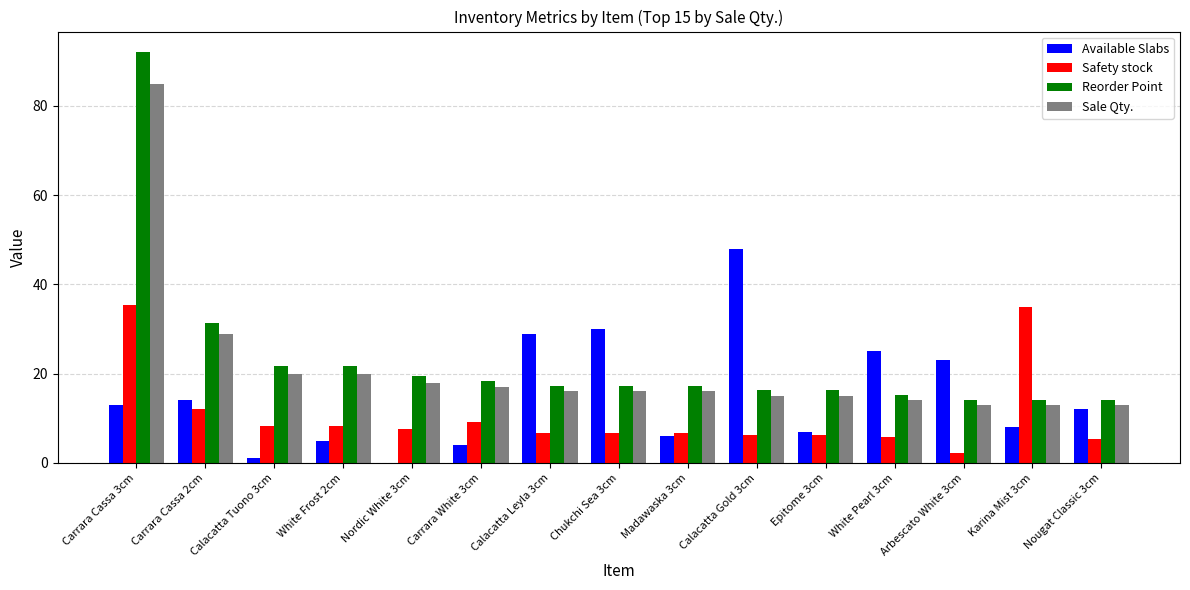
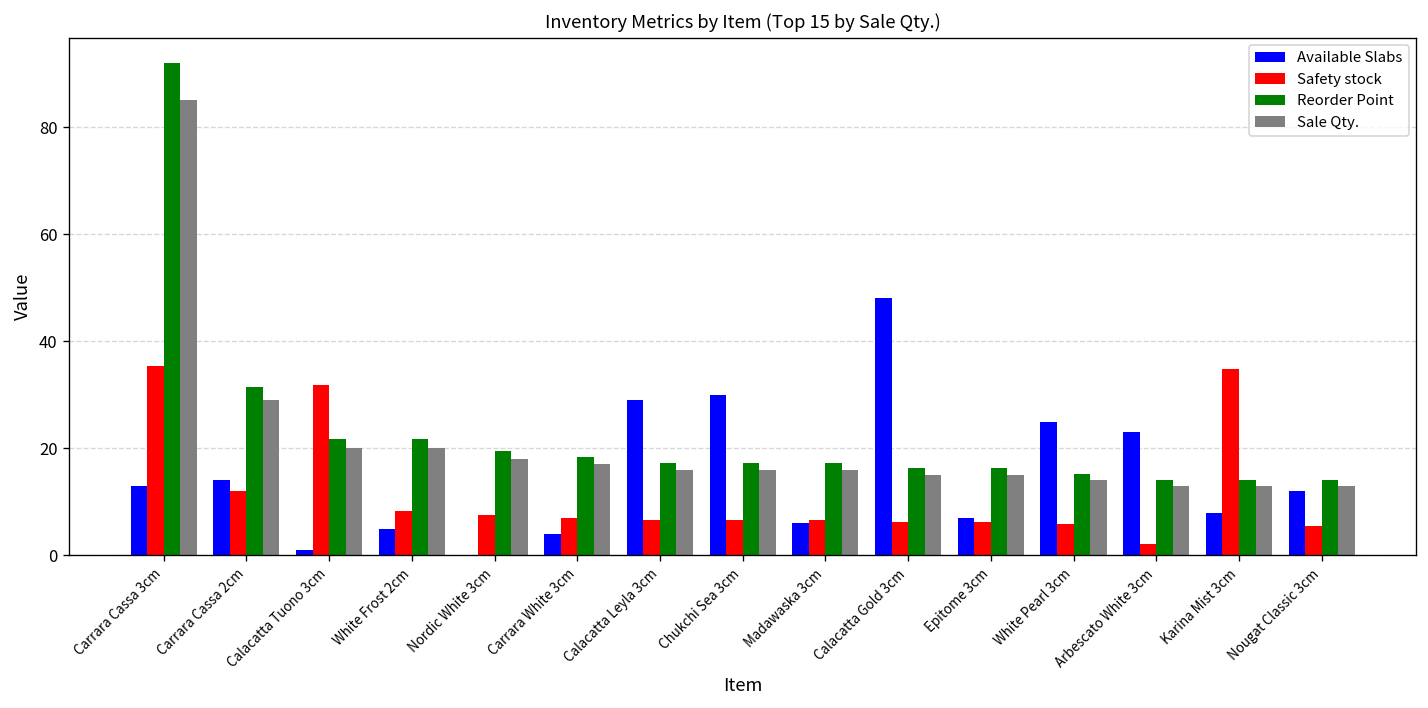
  {
    "Available Slabs": {
      "Carrara Cassa 3cm": 13,
      "Carrara Cassa 2cm": 14,
      "Calacatta Tuono 3cm": 1,
      "White Frost 2cm": 5,
      "Nordic White 3cm": 0,
      "Carrara White 3cm": 4,
      "Calacatta Leyla 3cm": 29,
      "Chukchi Sea 3cm": 30,
      "Madawaska 3cm": 6,
      "Calacatta Gold 3cm": 48,
      "Epitome 3cm": 7,
      "White Pearl 3cm": 25,
      "Arbescato White 3cm": 23,
      "Karina Mist 3cm": 8,
      "Nougat Classic 3cm": 12
    },
    "Safety stock": {
      "Carrara Cassa 3cm": 35,
      "Carrara Cassa 2cm": 12,
-     "Calacatta Tuono 3cm": 8,
+     "Calacatta Tuono 3cm": 32,
      "White Frost 2cm": 8,
      "Nordic White 3cm": 8,
-     "Carrara White 3cm": 9,
+     "Carrara White 3cm": 7,
      "Calacatta Leyla 3cm": 7,
      "Chukchi Sea 3cm": 7,
      "Madawaska 3cm": 7,
      "Calacatta Gold 3cm": 6,
      "Epitome 3cm": 6,
      "White Pearl 3cm": 6,
      "Arbescato White 3cm": 2,
      "Karina Mist 3cm": 35,
      "Nougat Classic 3cm": 5
    },
    "Reorder Point": {
      "Carrara Cassa 3cm": 92,
      "Carrara Cassa 2cm": 31,
      "Calacatta Tuono 3cm": 22,
      "White Frost 2cm": 22,
      "Nordic White 3cm": 20,
      "Carrara White 3cm": 18,
      "Calacatta Leyla 3cm": 17,
      "Chukchi Sea 3cm": 17,
      "Madawaska 3cm": 17,
      "Calacatta Gold 3cm": 16,
      "Epitome 3cm": 16,
      "White Pearl 3cm": 15,
      "Arbescato White 3cm": 14,
      "Karina Mist 3cm": 14,
      "Nougat Classic 3cm": 14
    },
    "Sale Qty.": {
      "Carrara Cassa 3cm": 85,
      "Carrara Cassa 2cm": 29,
      "Calacatta Tuono 3cm": 20,
      "White Frost 2cm": 20,
      "Nordic White 3cm": 18,
      "Carrara White 3cm": 17,
      "Calacatta Leyla 3cm": 16,
      "Chukchi Sea 3cm": 16,
      "Madawaska 3cm": 16,
      "Calacatta Gold 3cm": 15,
      "Epitome 3cm": 15,
      "White Pearl 3cm": 14,
      "Arbescato White 3cm": 13,
      "Karina Mist 3cm": 13,
      "Nougat Classic 3cm": 13
    }
  }
